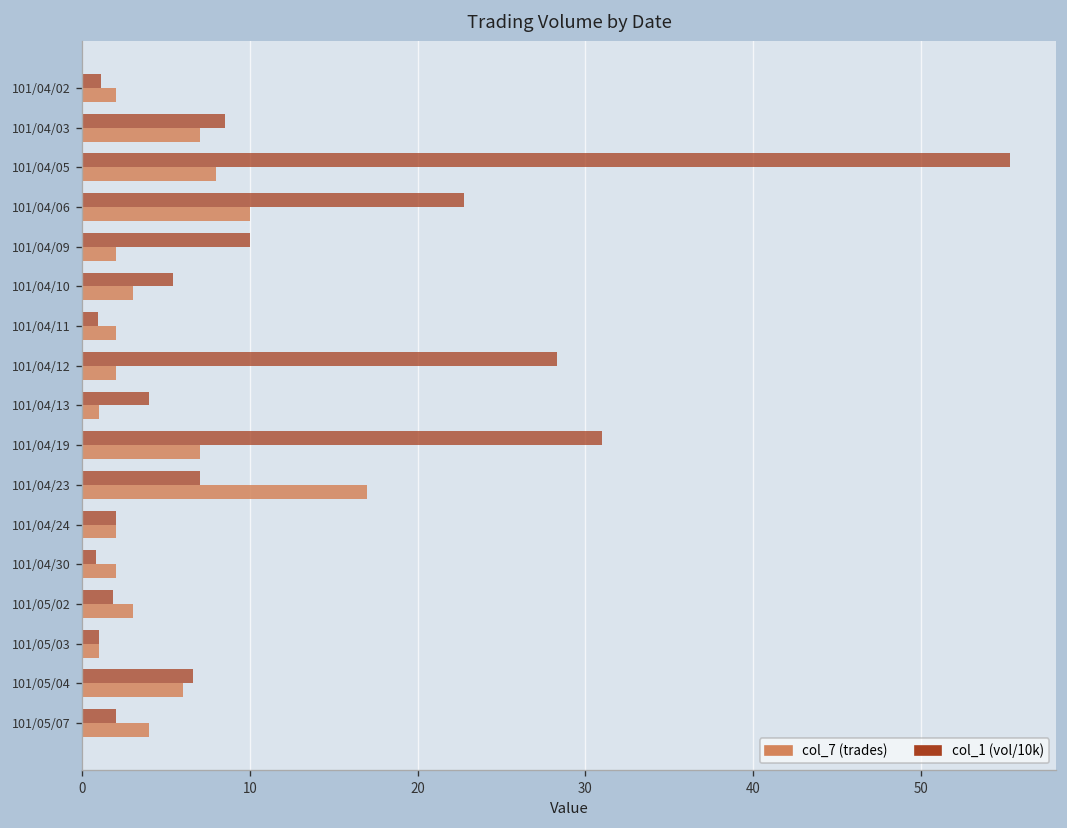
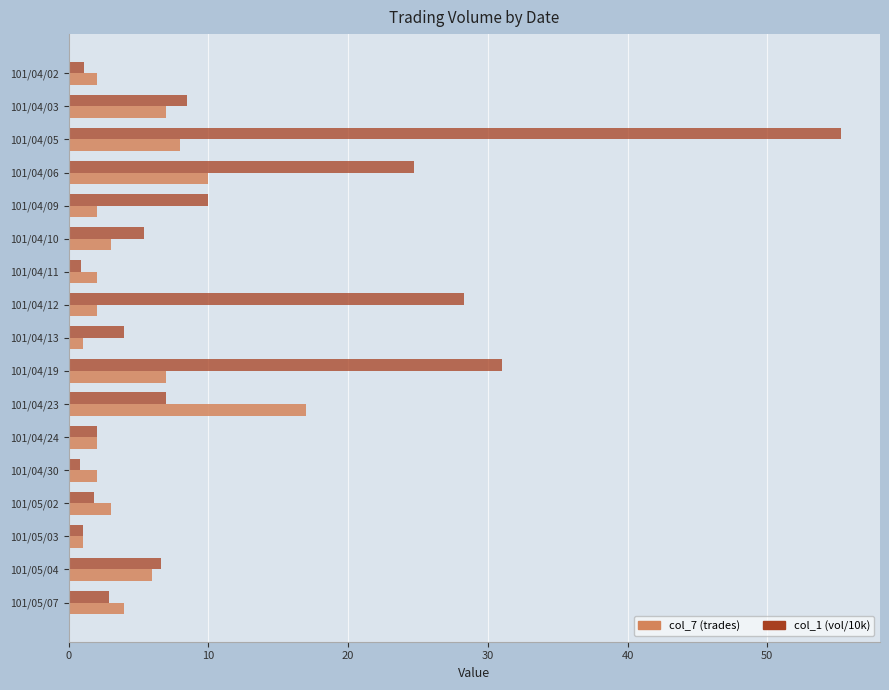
  {
    "col_7 (trades)": {
      "101/04/02": 2.0,
      "101/04/03": 7.0,
      "101/04/05": 8.0,
      "101/04/06": 10.0,
      "101/04/09": 2.0,
      "101/04/10": 3.0,
      "101/04/11": 2.0,
      "101/04/12": 2.0,
      "101/04/13": 1.0,
      "101/04/19": 7.0,
      "101/04/23": 17.0,
      "101/04/24": 2.0,
      "101/04/30": 2.0,
      "101/05/02": 3.0,
      "101/05/03": 1.0,
      "101/05/04": 6.0,
      "101/05/07": 4.0
    },
    "col_1 (vol/10k)": {
      "101/04/02": 1.1,
      "101/04/03": 8.5,
      "101/04/05": 55.3,
-     "101/04/06": 22.7,
+     "101/04/06": 24.7,
      "101/04/09": 10.0,
      "101/04/10": 5.4,
      "101/04/11": 0.9,
      "101/04/12": 28.3,
      "101/04/13": 4.0,
      "101/04/19": 31.0,
      "101/04/23": 7.0,
      "101/04/24": 2.0,
      "101/04/30": 0.8,
      "101/05/02": 1.8,
      "101/05/03": 1.0,
      "101/05/04": 6.6,
-     "101/05/07": 2.0
+     "101/05/07": 2.9
    }
  }
